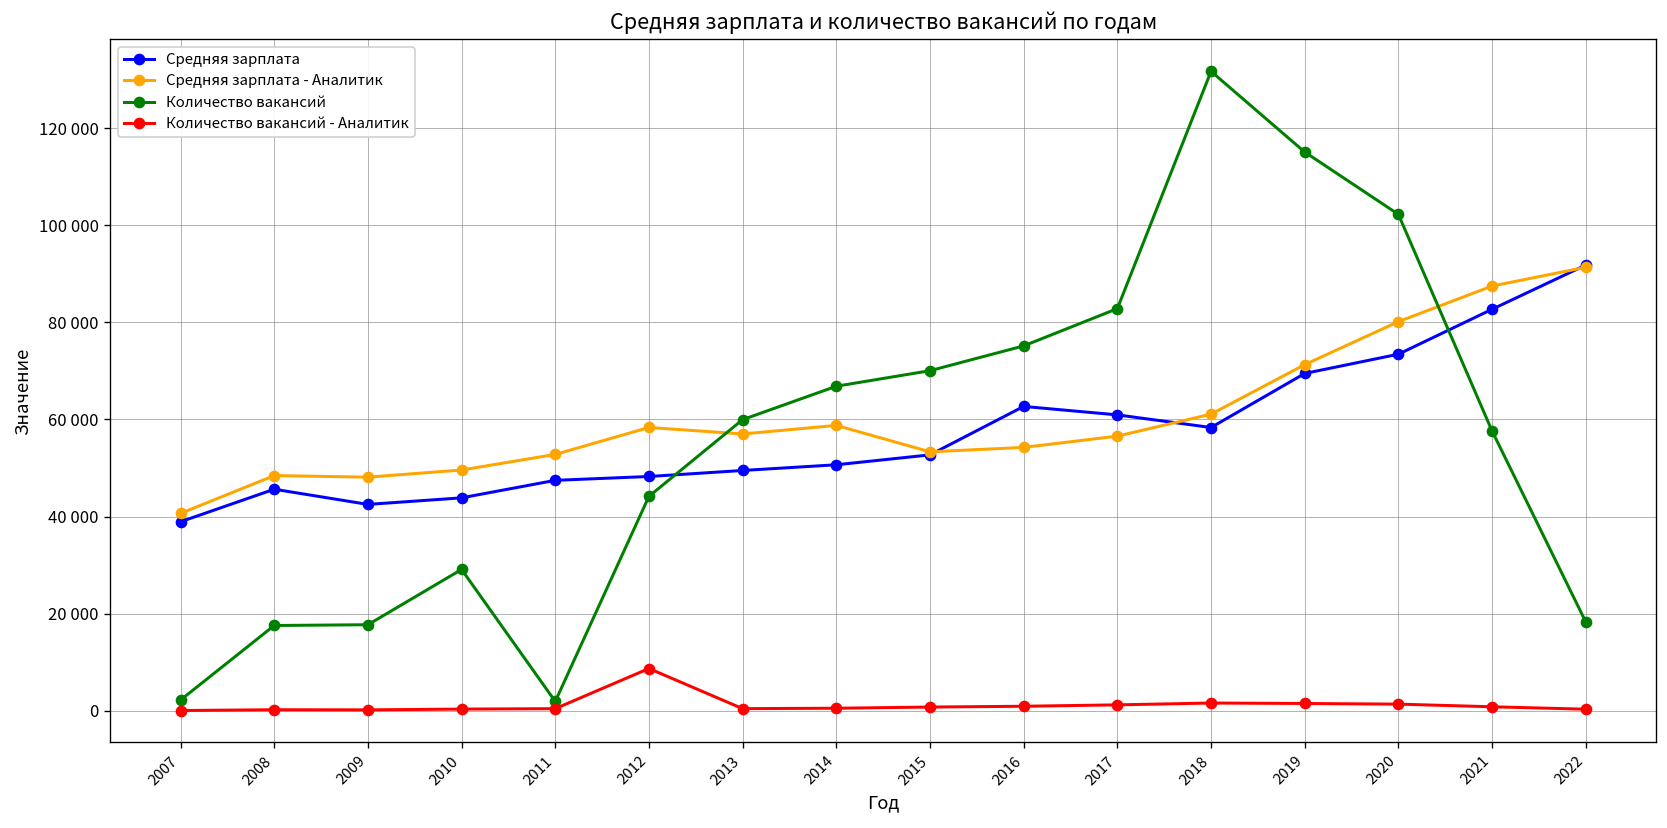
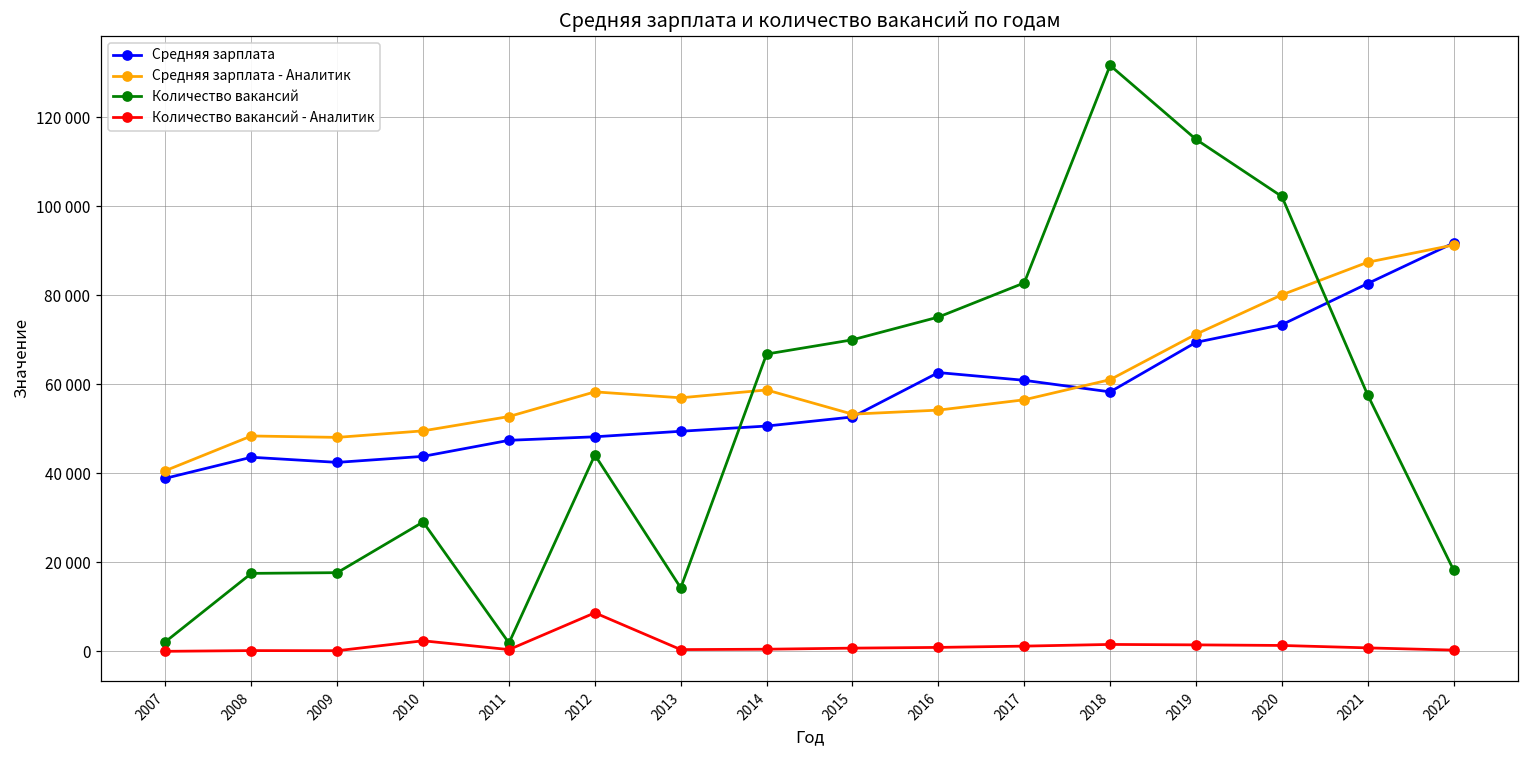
  {
    "Средняя зарплата": {
      "2007": 39000,
-     "2008": 46000,
+     "2008": 44000,
      "2009": 42000,
      "2010": 44000,
      "2011": 47000,
      "2012": 48000,
      "2013": 49000,
      "2014": 51000,
      "2015": 53000,
      "2016": 63000,
      "2017": 61000,
      "2018": 58000,
      "2019": 69000,
      "2020": 73000,
      "2021": 83000
    },
    "Средняя зарплата - Аналитик": {
      "2007": 41000,
      "2008": 48000,
      "2009": 48000,
      "2010": 50000,
      "2011": 53000,
      "2012": 58000,
      "2013": 57000,
      "2014": 59000,
      "2015": 53000,
      "2016": 54000,
      "2017": 57000,
      "2018": 61000,
      "2019": 71000,
      "2020": 80000,
      "2021": 87000
    },
    "Количество вакансий": {
      "2007": 2000,
      "2008": 18000,
      "2009": 18000,
      "2010": 29000,
      "2011": 2000,
      "2012": 44000,
-     "2013": 60000,
+     "2013": 14000,
      "2014": 67000,
      "2015": 70000,
      "2016": 75000,
      "2017": 83000,
      "2018": 132000,
      "2019": 115000,
      "2020": 102000,
      "2021": 58000,
      "2022": 18000
    },
    "Количество вакансий - Аналитик": {
      "2007": 0,
      "2008": 0,
      "2009": 0,
-     "2010": 0,
+     "2010": 2000,
      "2011": 0,
      "2012": 9000,
      "2013": 0,
      "2014": 1000,
      "2015": 1000,
      "2016": 1000,
      "2017": 1000,
      "2018": 2000,
      "2019": 1000,
      "2020": 1000,
      "2021": 1000,
      "2022": 0
    }
  }
